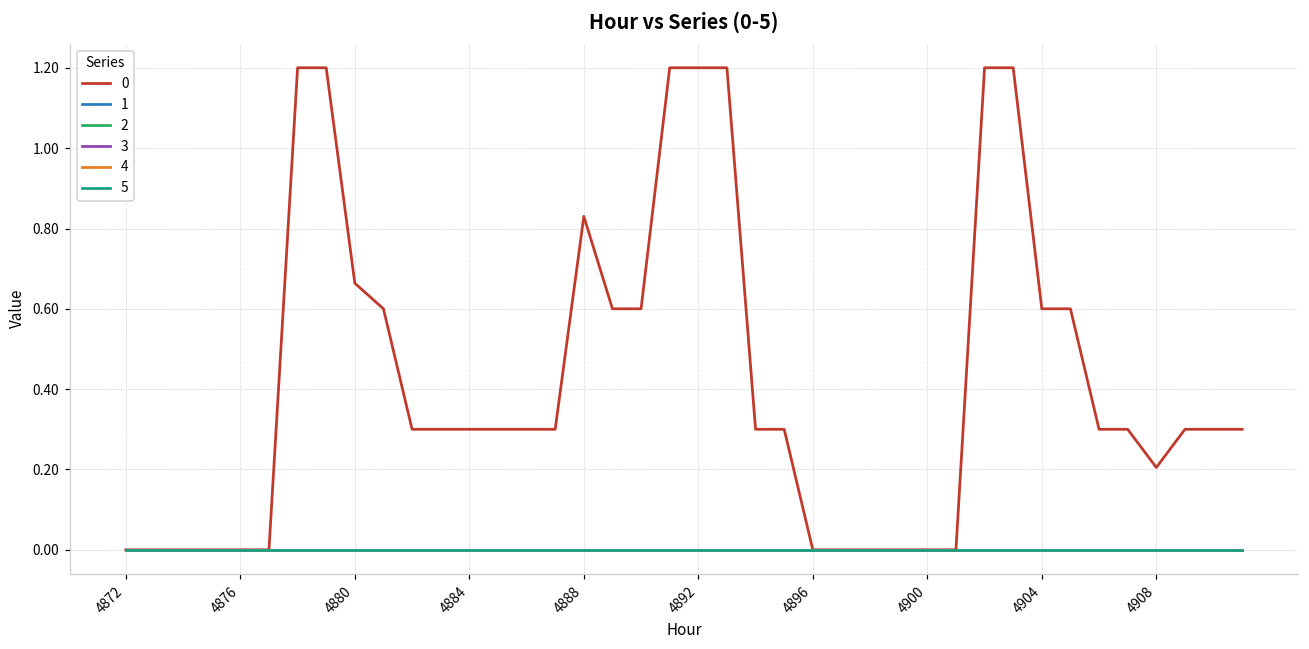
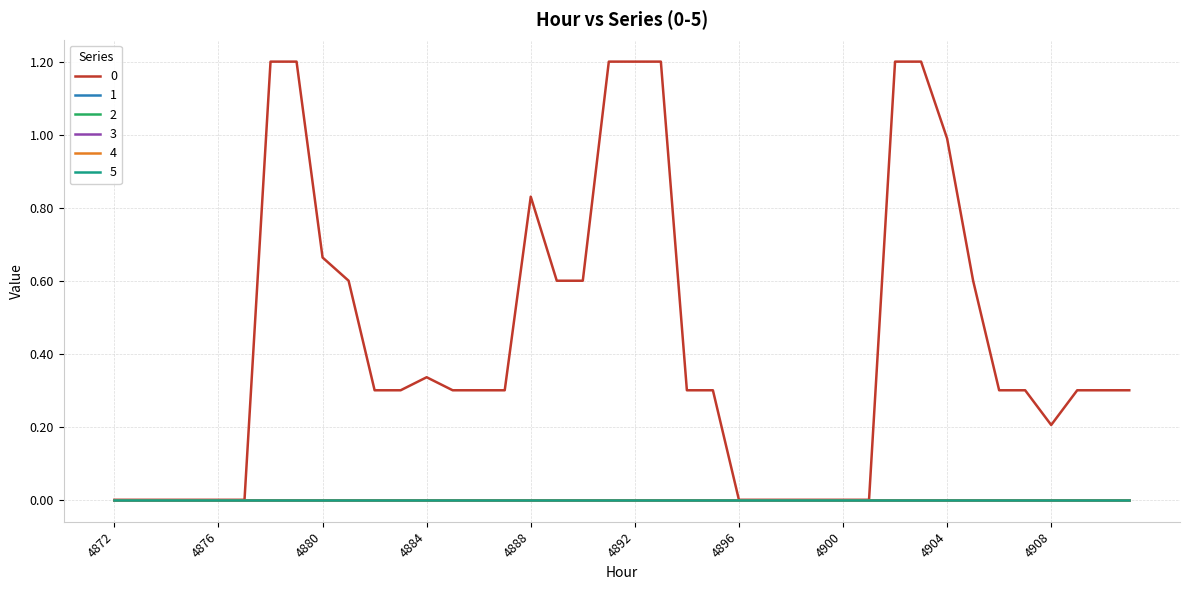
  {
    "0": {
      "4880": 0.66,
-     "4884": 0.30,
+     "4884": 0.34,
      "4888": 0.83,
      "4892": 1.20,
-     "4904": 0.60,
+     "4904": 0.99,
      "4908": 0.20
    },
    "5": {
      "4880": 0.00,
      "4884": 0.00,
      "4888": 0.00,
      "4892": 0.00,
      "4904": 0.00,
      "4908": 0.00
    }
  }
